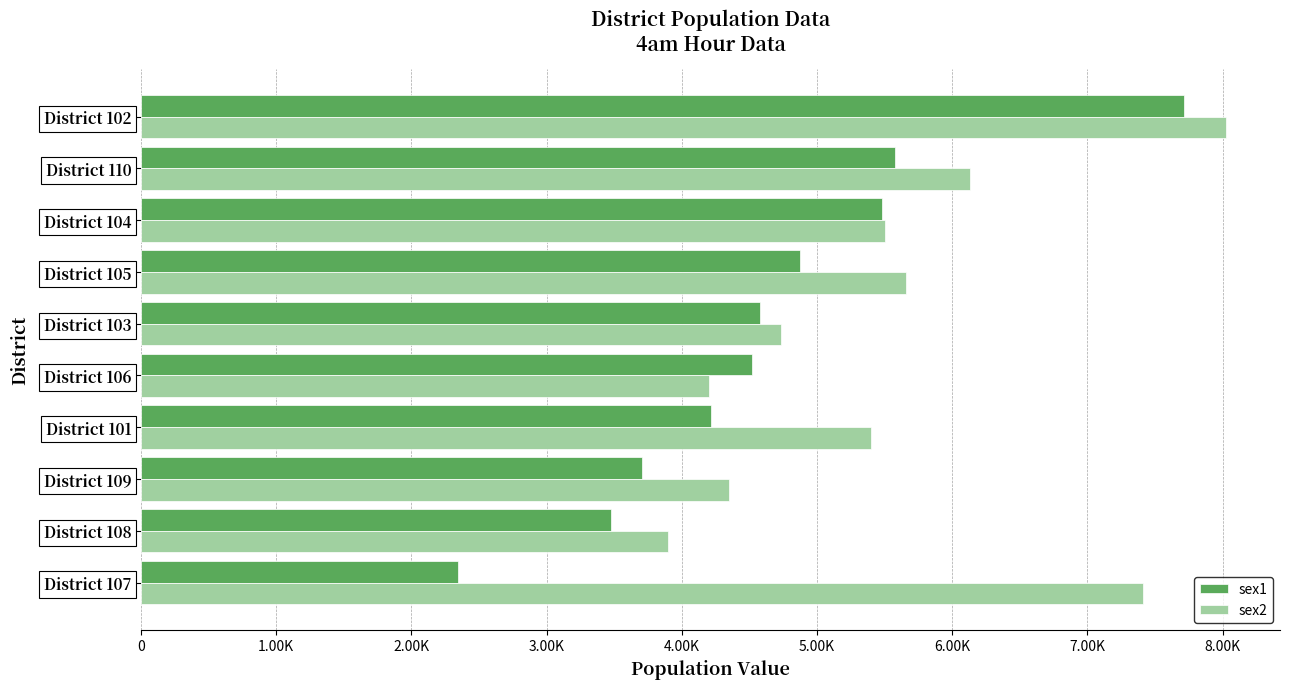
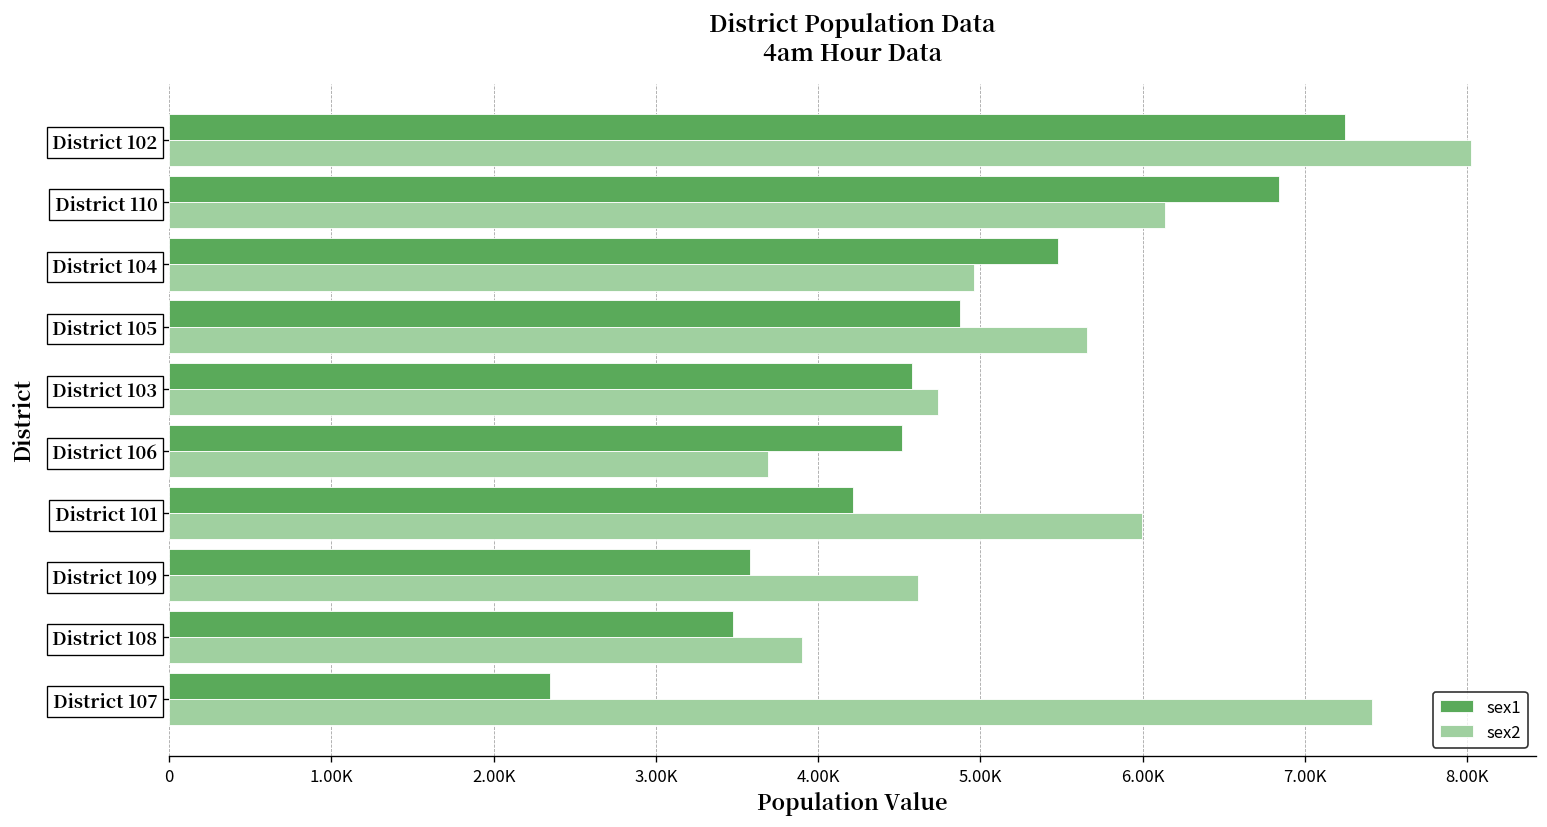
  {
    "sex1": {
-     "District 102": 7720,
-     "District 110": 5580,
+     "District 102": 7250,
+     "District 110": 6840,
      "District 104": 5480,
      "District 105": 4880,
      "District 103": 4580,
      "District 106": 4520,
      "District 101": 4210,
-     "District 109": 3710,
+     "District 109": 3580,
      "District 108": 3470,
      "District 107": 2350
    },
    "sex2": {
      "District 102": 8020,
      "District 110": 6130,
-     "District 104": 5500,
+     "District 104": 4960,
      "District 105": 5660,
      "District 103": 4740,
-     "District 106": 4200,
-     "District 101": 5400,
-     "District 109": 4350,
+     "District 106": 3690,
+     "District 101": 5990,
+     "District 109": 4620,
      "District 108": 3900,
      "District 107": 7410
    }
  }
